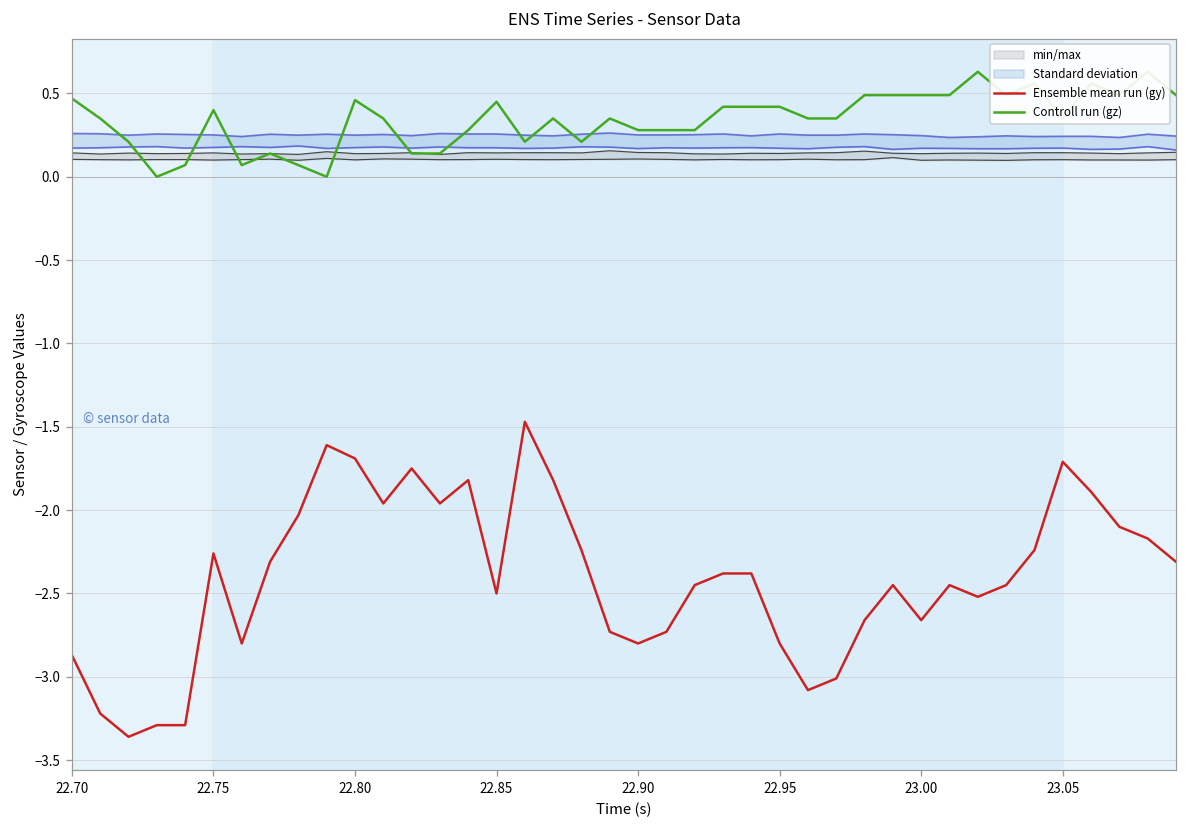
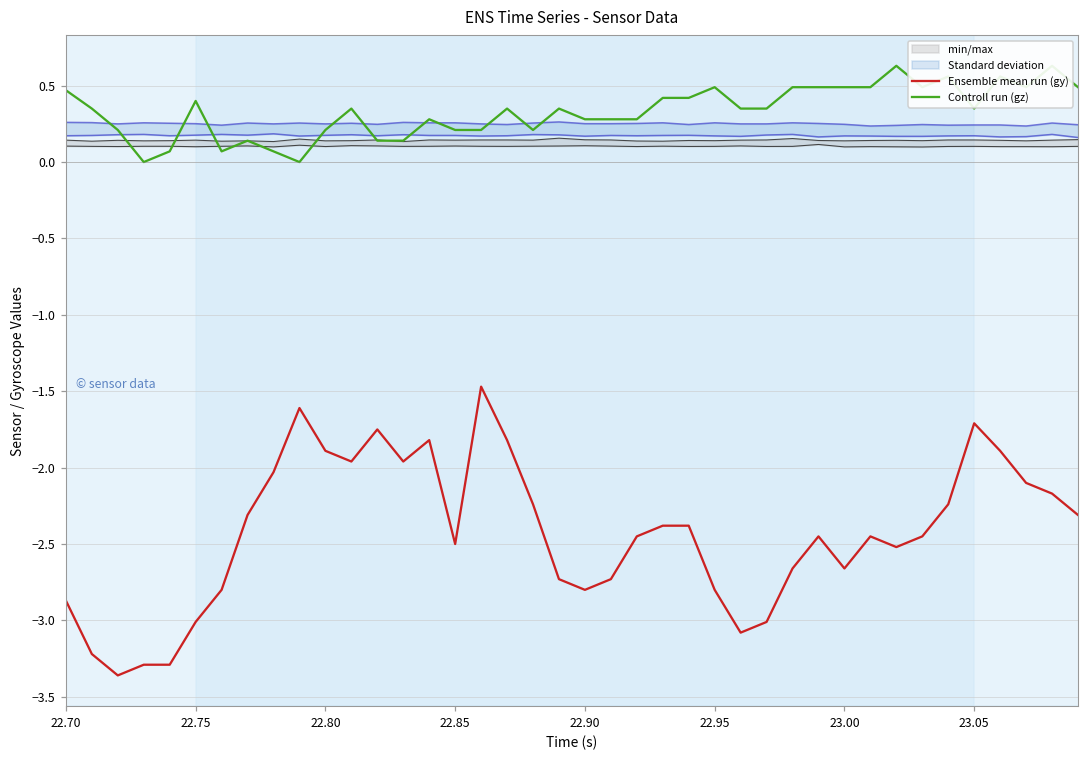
  {
    "Ensemble mean run (gy)": {
      "22.70": -2.87,
-     "22.75": -2.26,
-     "22.80": -1.69,
+     "22.75": -3.01,
+     "22.80": -1.89,
      "22.85": -2.50,
      "22.90": -2.80,
      "22.95": -2.80,
      "23.00": -2.66,
      "23.05": -1.71
    },
    "Controll run (gz)": {
      "22.70": 0.47,
      "22.75": 0.40,
-     "22.80": 0.46,
-     "22.85": 0.45,
+     "22.80": 0.21,
+     "22.85": 0.21,
      "22.90": 0.28,
-     "22.95": 0.42,
+     "22.95": 0.49,
      "23.00": 0.49
    }
  }
